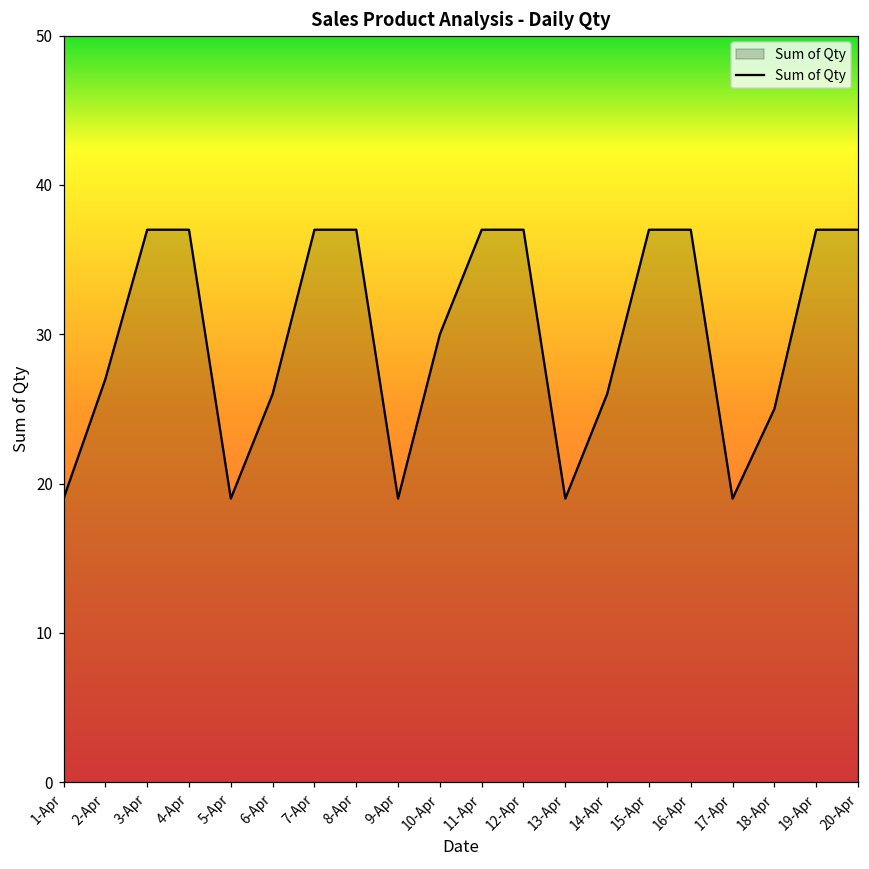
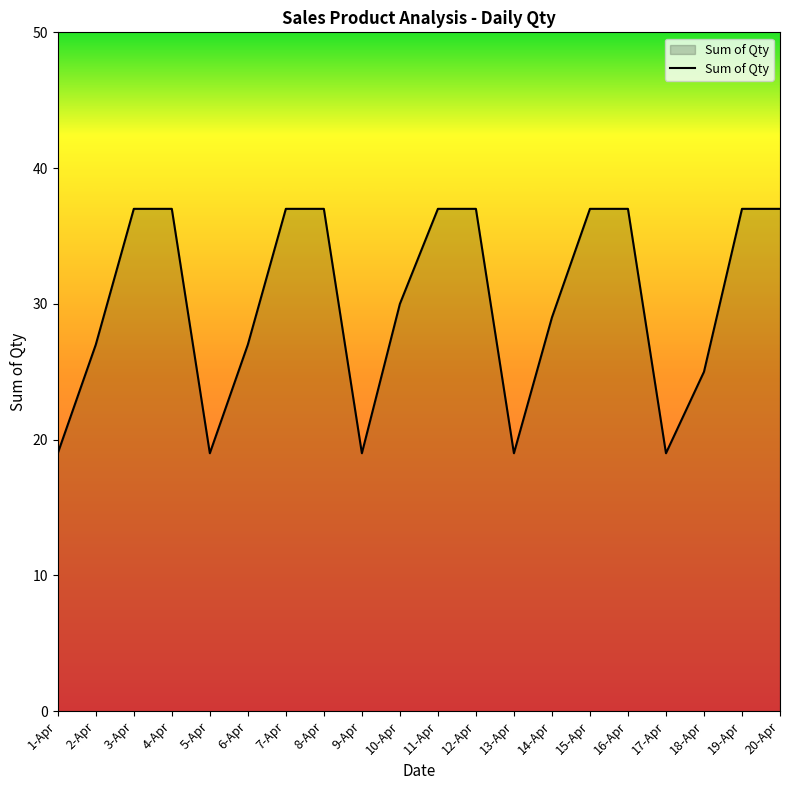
  {
    "1-Apr": 19,
    "2-Apr": 27,
    "3-Apr": 37,
    "4-Apr": 37,
    "5-Apr": 19,
-   "6-Apr": 26,
+   "6-Apr": 27,
    "7-Apr": 37,
    "8-Apr": 37,
    "9-Apr": 19,
    "10-Apr": 30,
    "11-Apr": 37,
    "12-Apr": 37,
    "13-Apr": 19,
-   "14-Apr": 26,
+   "14-Apr": 29,
    "15-Apr": 37,
    "16-Apr": 37,
    "17-Apr": 19,
    "18-Apr": 25,
    "19-Apr": 37,
    "20-Apr": 37
  }
